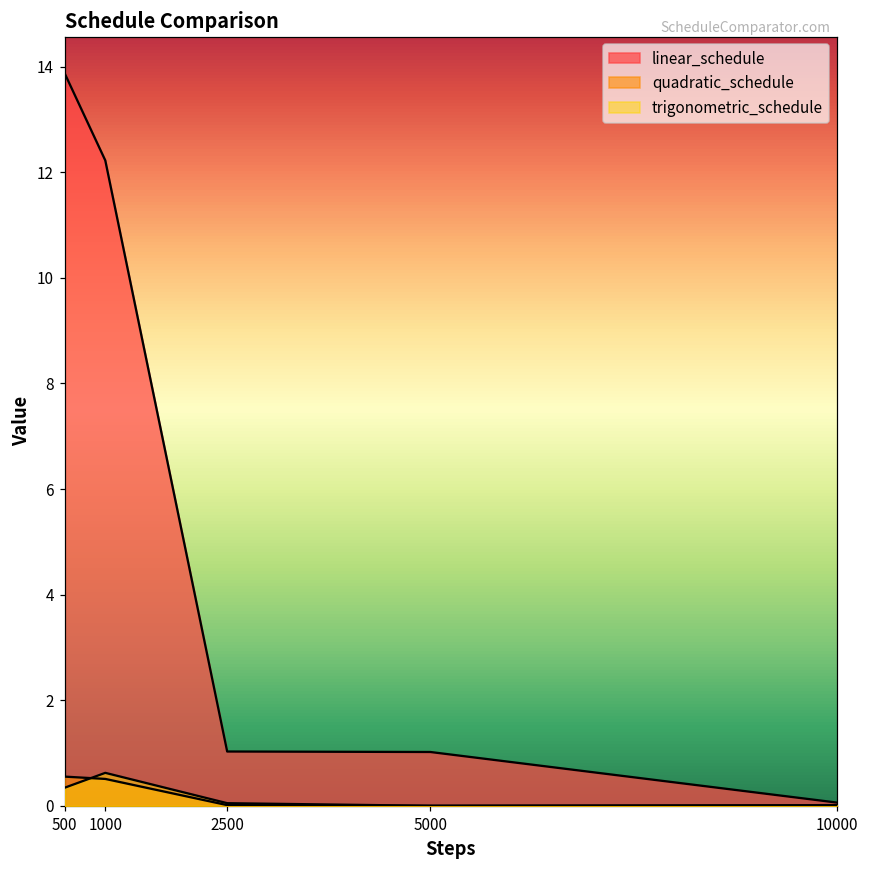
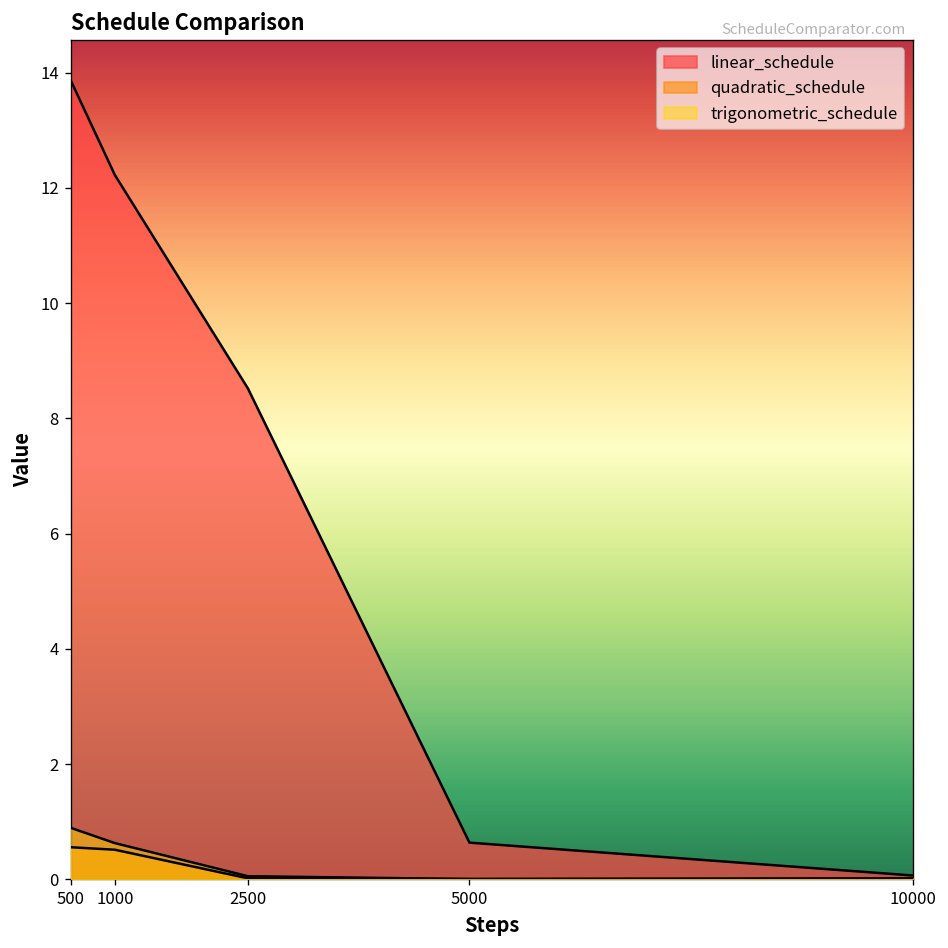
  {
    "linear_schedule": {
      "500": 13.9,
      "1000": 12.2,
-     "2500": 1.0,
-     "5000": 1.0
+     "2500": 8.5,
+     "5000": 0.6
    },
    "quadratic_schedule": {
      "500": 0.6,
      "1000": 0.5
    },
    "trigonometric_schedule": {
-     "500": 0.3,
+     "500": 0.9,
      "1000": 0.6
    }
  }
